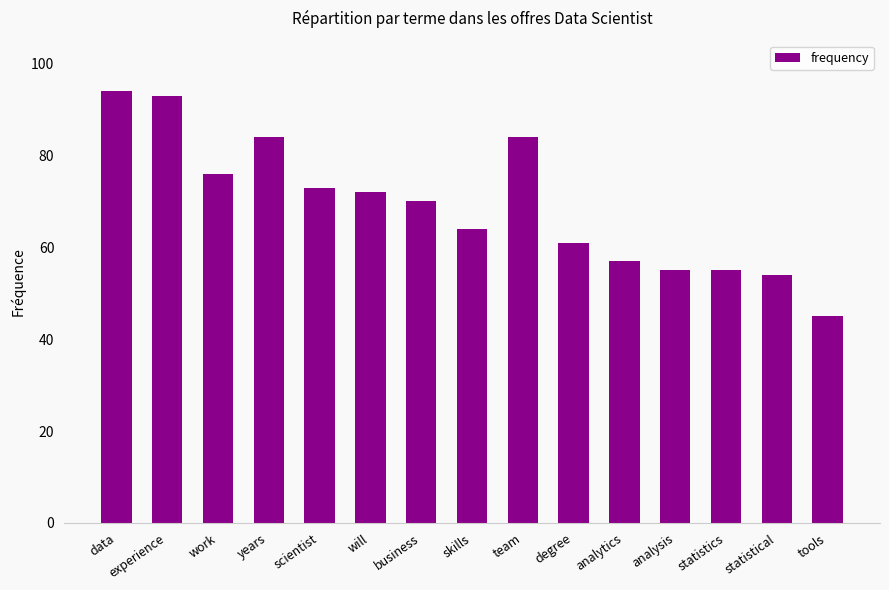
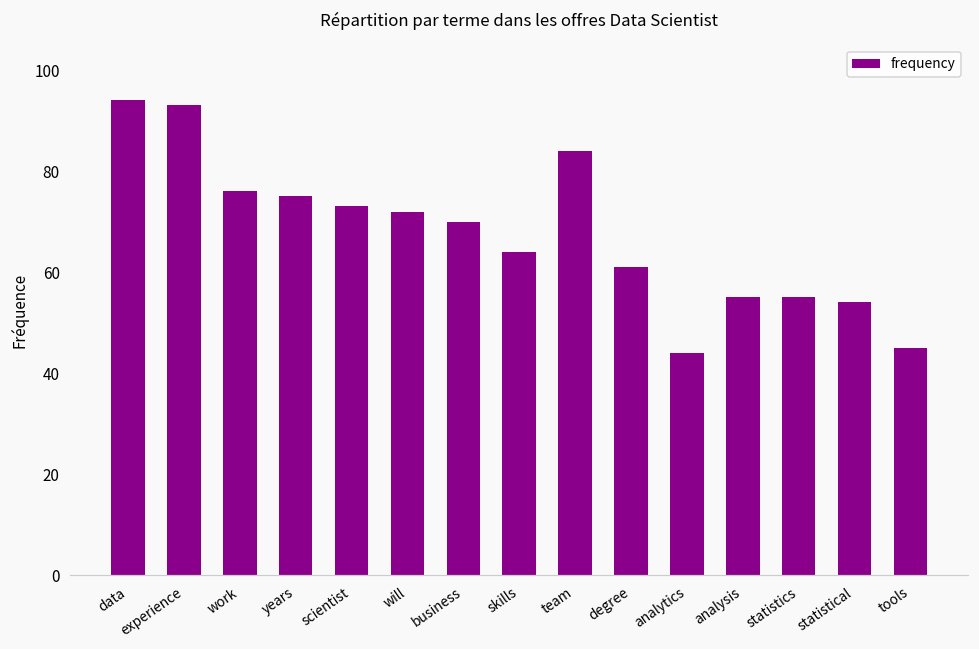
  {
    "data": 94,
    "experience": 93,
    "work": 76,
-   "years": 84,
+   "years": 75,
    "scientist": 73,
    "will": 72,
    "business": 70,
    "skills": 64,
    "team": 84,
    "degree": 61,
-   "analytics": 57,
+   "analytics": 44,
    "analysis": 55,
    "statistics": 55,
    "statistical": 54,
    "tools": 45
  }
